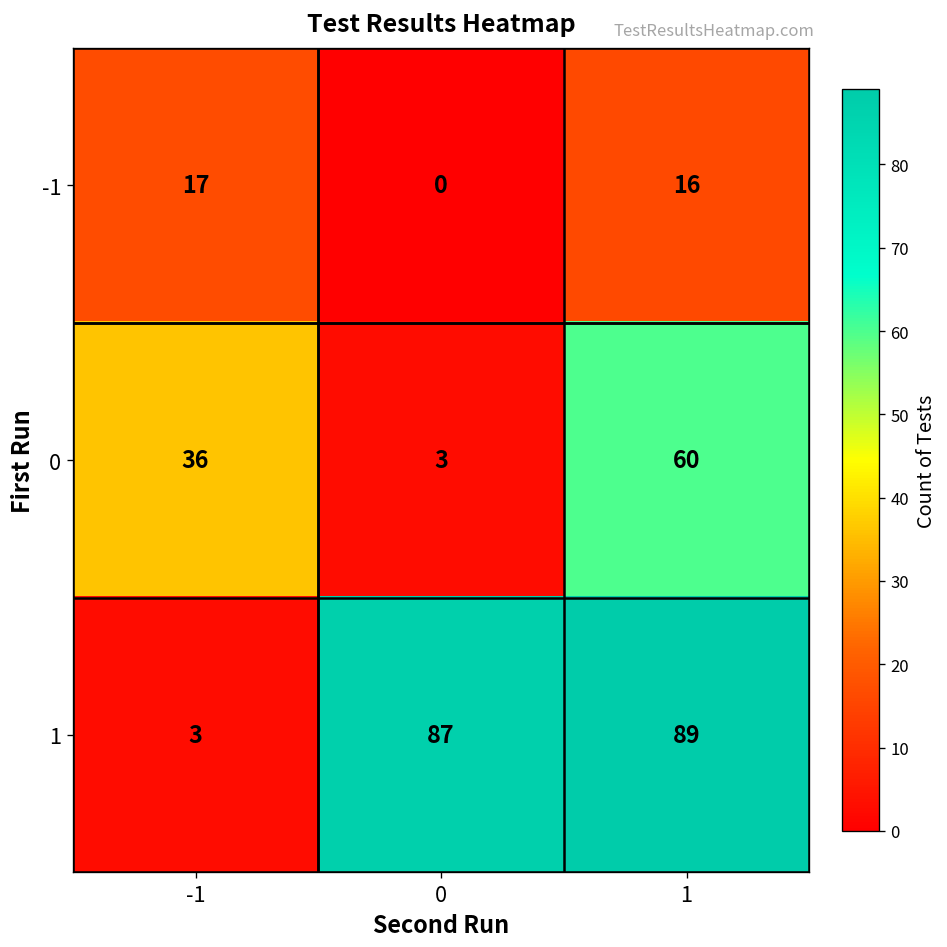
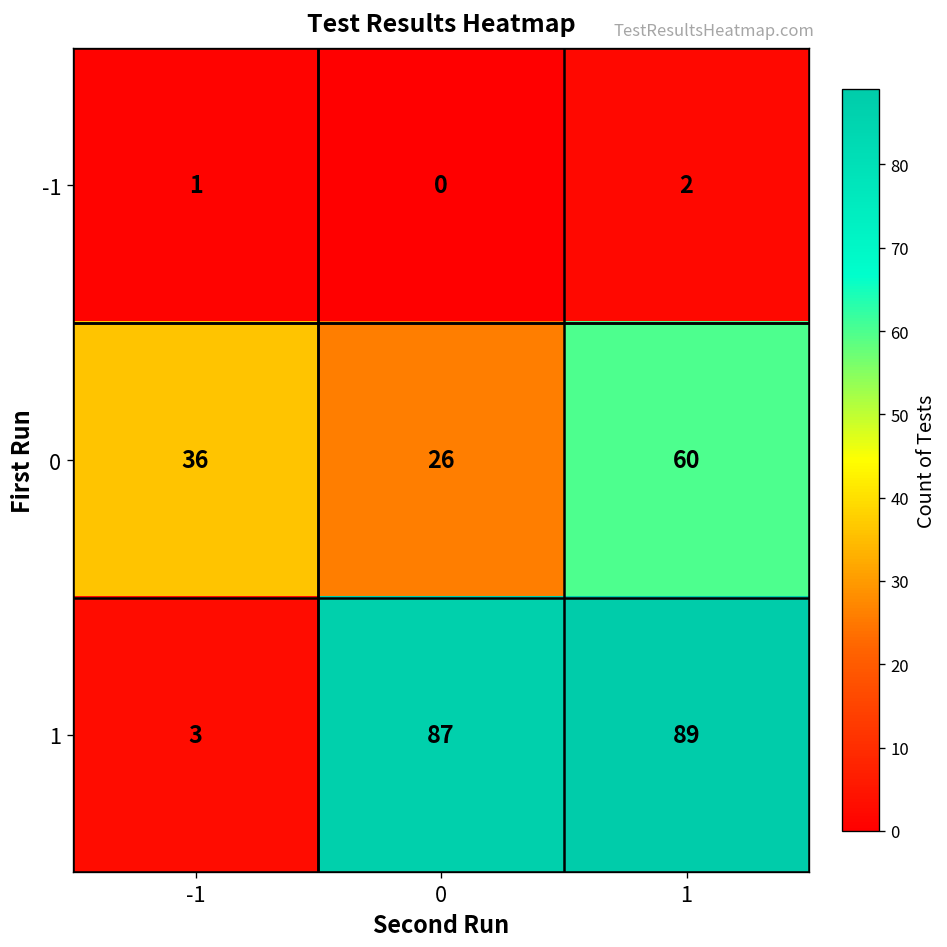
  {
    "-1": {
-     "-1": 17,
+     "-1": 1,
      "0": 0,
-     "1": 16
+     "1": 2
    },
    "0": {
      "-1": 36,
-     "0": 3,
+     "0": 26,
      "1": 60
    },
    "1": {
      "-1": 3,
      "0": 87,
      "1": 89
    }
  }
